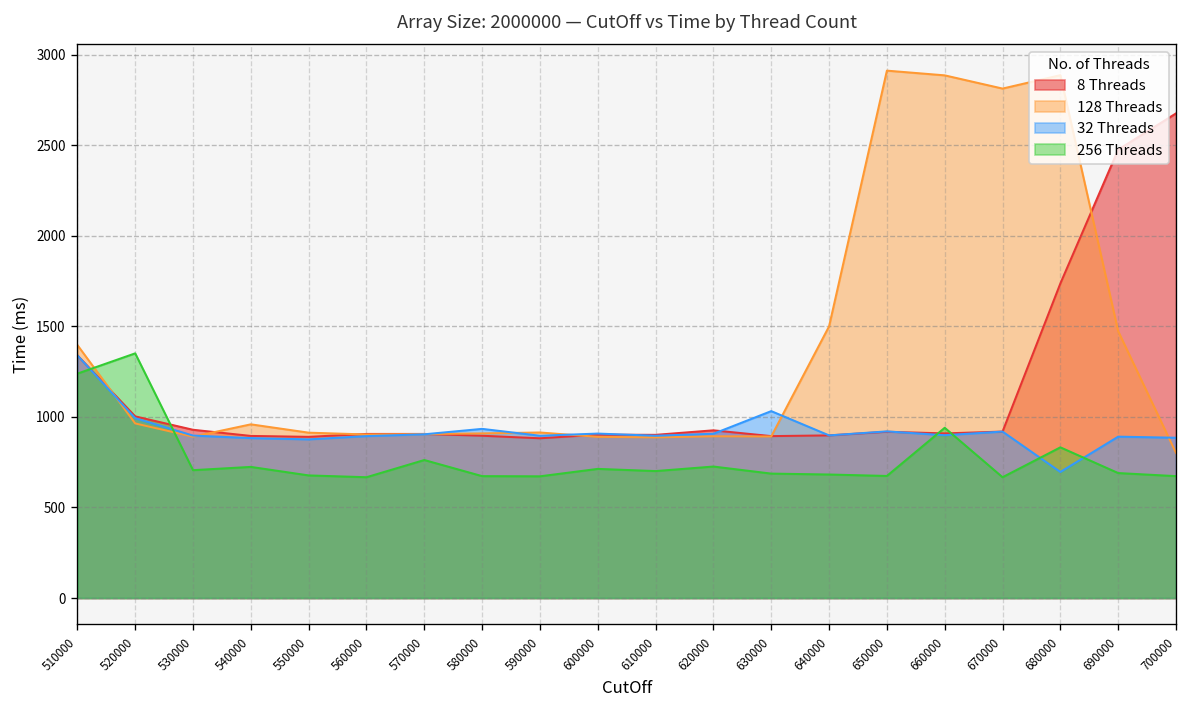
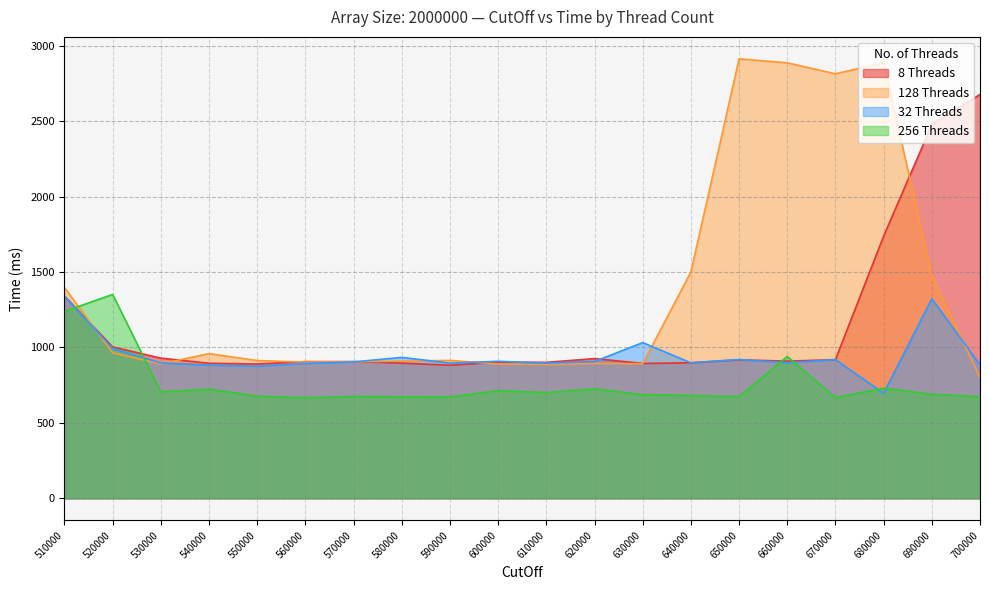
  {
    "8 Threads": {
      "530000": 930,
      "620000": 930,
      "680000": 1740,
      "700000": 2680
    },
    "128 Threads": {
      "510000": 1400,
      "520000": 960,
      "540000": 960,
      "550000": 910,
      "590000": 910,
      "640000": 1500,
      "650000": 2910,
      "660000": 2890,
      "670000": 2810,
      "690000": 1470,
      "700000": 800
    },
    "32 Threads": {
      "580000": 930,
      "630000": 1030,
      "680000": 700,
-     "690000": 890,
+     "690000": 1320,
      "700000": 890
    },
    "256 Threads": {
      "510000": 1240,
      "520000": 1350,
      "530000": 710,
      "540000": 720,
      "550000": 680,
      "560000": 670,
-     "570000": 760,
+     "570000": 680,
      "580000": 670,
      "590000": 670,
      "600000": 710,
      "610000": 700,
      "620000": 730,
      "630000": 690,
      "640000": 680,
      "650000": 670,
      "660000": 940,
      "670000": 670,
-     "680000": 830,
+     "680000": 730,
      "690000": 690,
      "700000": 670
    }
  }
